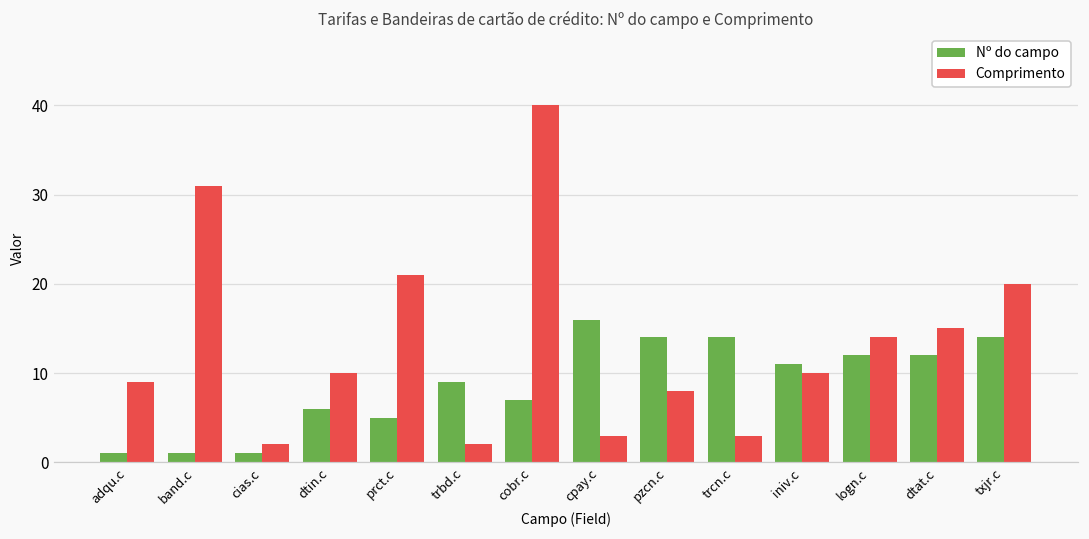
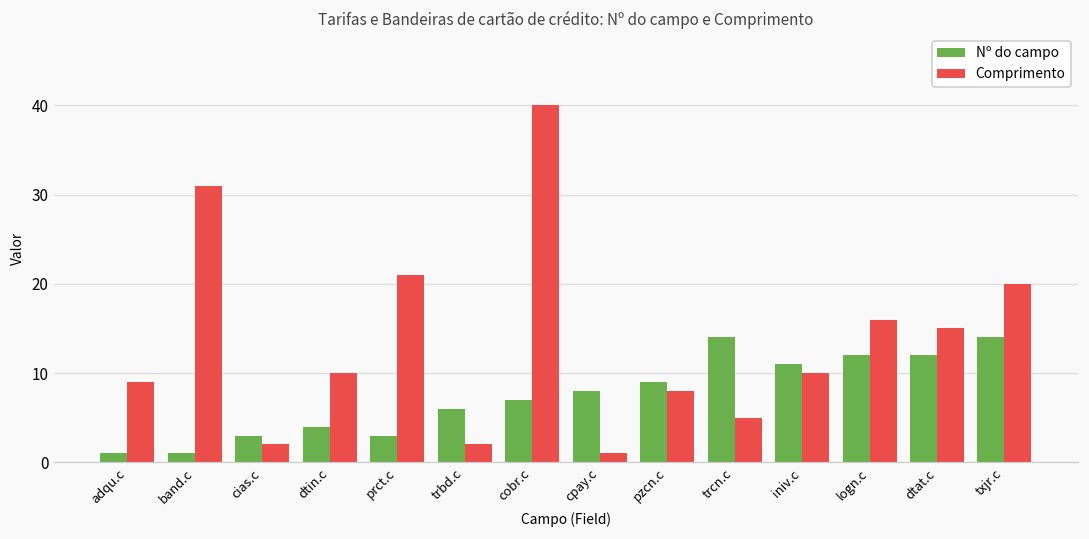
  {
    "Nº do campo": {
      "adqu.c": 1,
      "band.c": 1,
-     "cias.c": 1,
-     "dtin.c": 6,
-     "prct.c": 5,
-     "trbd.c": 9,
+     "cias.c": 3,
+     "dtin.c": 4,
+     "prct.c": 3,
+     "trbd.c": 6,
      "cobr.c": 7,
-     "cpay.c": 16,
-     "pzcn.c": 14,
+     "cpay.c": 8,
+     "pzcn.c": 9,
      "trcn.c": 14,
      "iniv.c": 11,
      "logn.c": 12,
      "dtat.c": 12,
      "txjr.c": 14
    },
    "Comprimento": {
      "adqu.c": 9,
      "band.c": 31,
      "cias.c": 2,
      "dtin.c": 10,
      "prct.c": 21,
      "trbd.c": 2,
      "cobr.c": 40,
-     "cpay.c": 3,
+     "cpay.c": 1,
      "pzcn.c": 8,
-     "trcn.c": 3,
+     "trcn.c": 5,
      "iniv.c": 10,
-     "logn.c": 14,
+     "logn.c": 16,
      "dtat.c": 15,
      "txjr.c": 20
    }
  }
